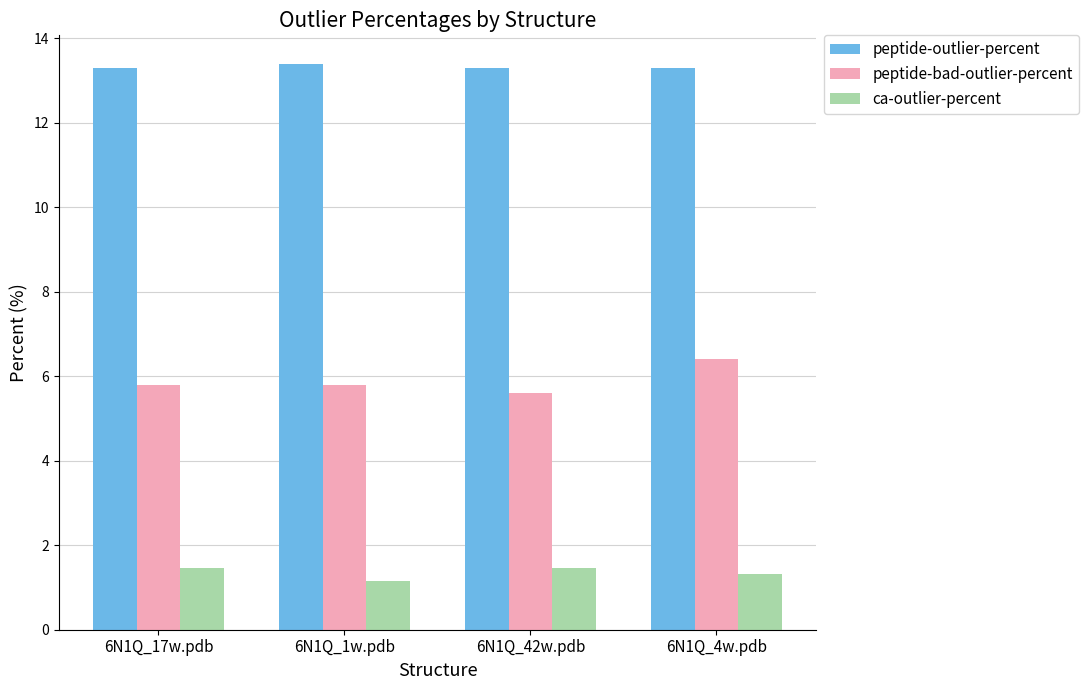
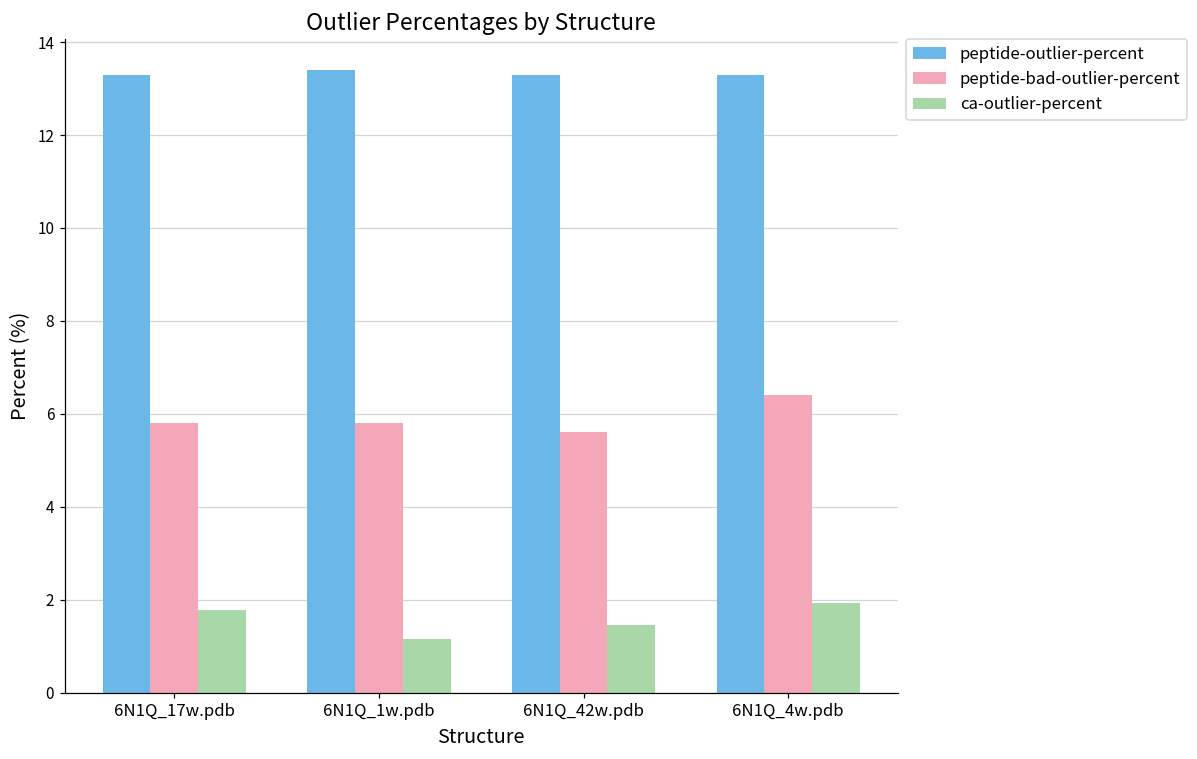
  {
    "peptide-outlier-percent": {
      "6N1Q_17w.pdb": 13.3,
      "6N1Q_1w.pdb": 13.4,
      "6N1Q_42w.pdb": 13.3,
      "6N1Q_4w.pdb": 13.3
    },
    "peptide-bad-outlier-percent": {
      "6N1Q_17w.pdb": 5.8,
      "6N1Q_1w.pdb": 5.8,
      "6N1Q_42w.pdb": 5.6,
      "6N1Q_4w.pdb": 6.4
    },
    "ca-outlier-percent": {
-     "6N1Q_17w.pdb": 1.5,
+     "6N1Q_17w.pdb": 1.8,
      "6N1Q_1w.pdb": 1.2,
      "6N1Q_42w.pdb": 1.5,
-     "6N1Q_4w.pdb": 1.3
+     "6N1Q_4w.pdb": 1.9
    }
  }
